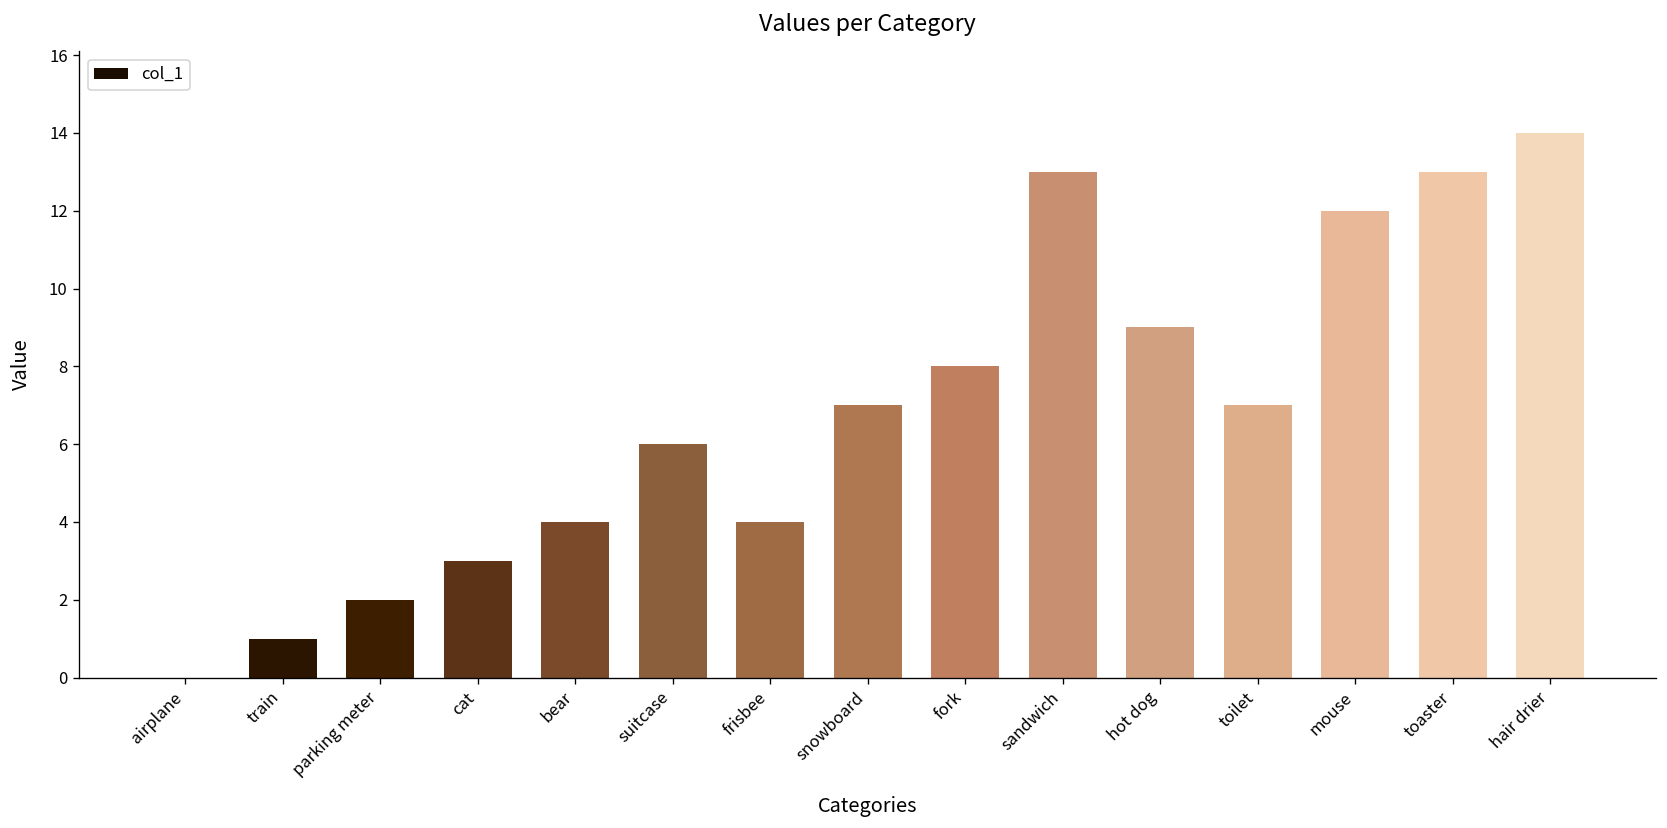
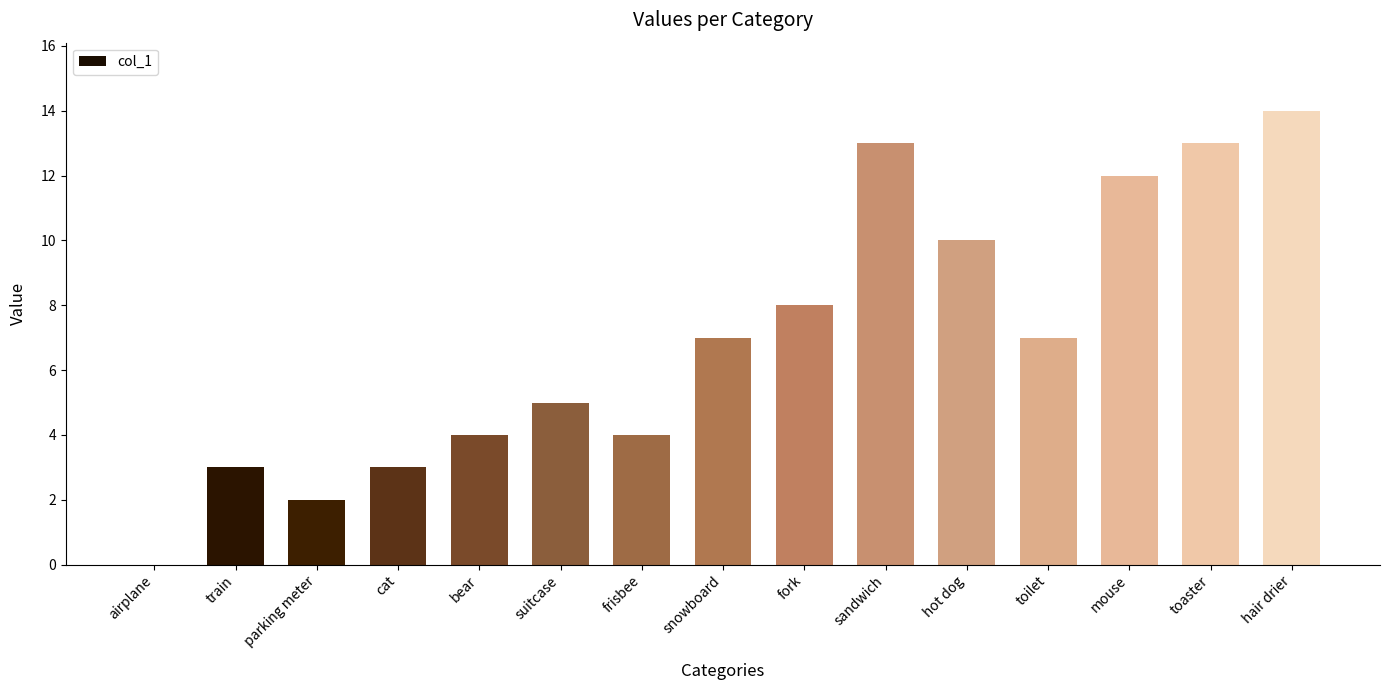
  {
    "airplane": 0,
-   "train": 1,
+   "train": 3,
    "parking meter": 2,
    "cat": 3,
    "bear": 4,
-   "suitcase": 6,
+   "suitcase": 5,
    "frisbee": 4,
    "snowboard": 7,
    "fork": 8,
    "sandwich": 13,
-   "hot dog": 9,
+   "hot dog": 10,
    "toilet": 7,
    "mouse": 12,
    "toaster": 13,
    "hair drier": 14
  }
